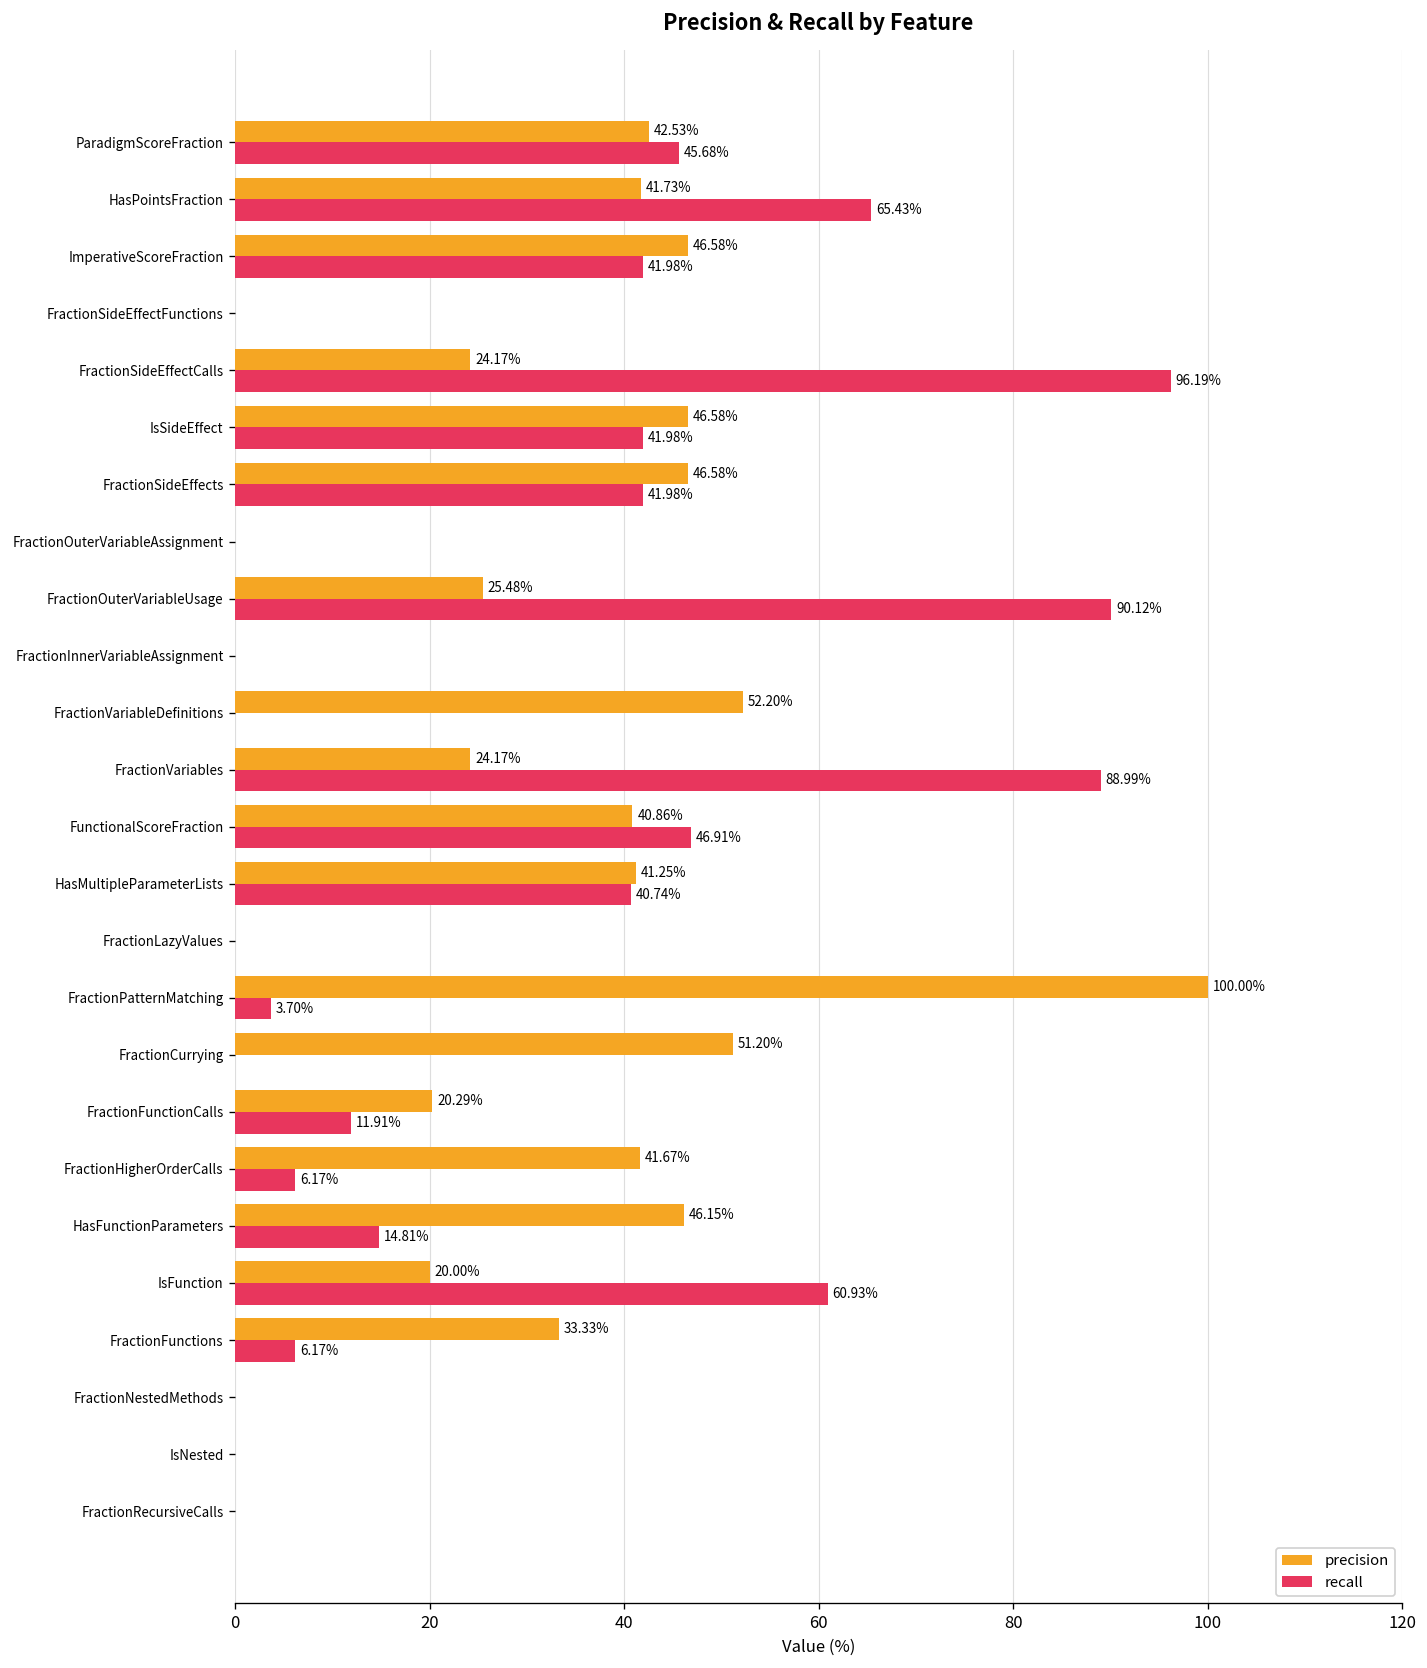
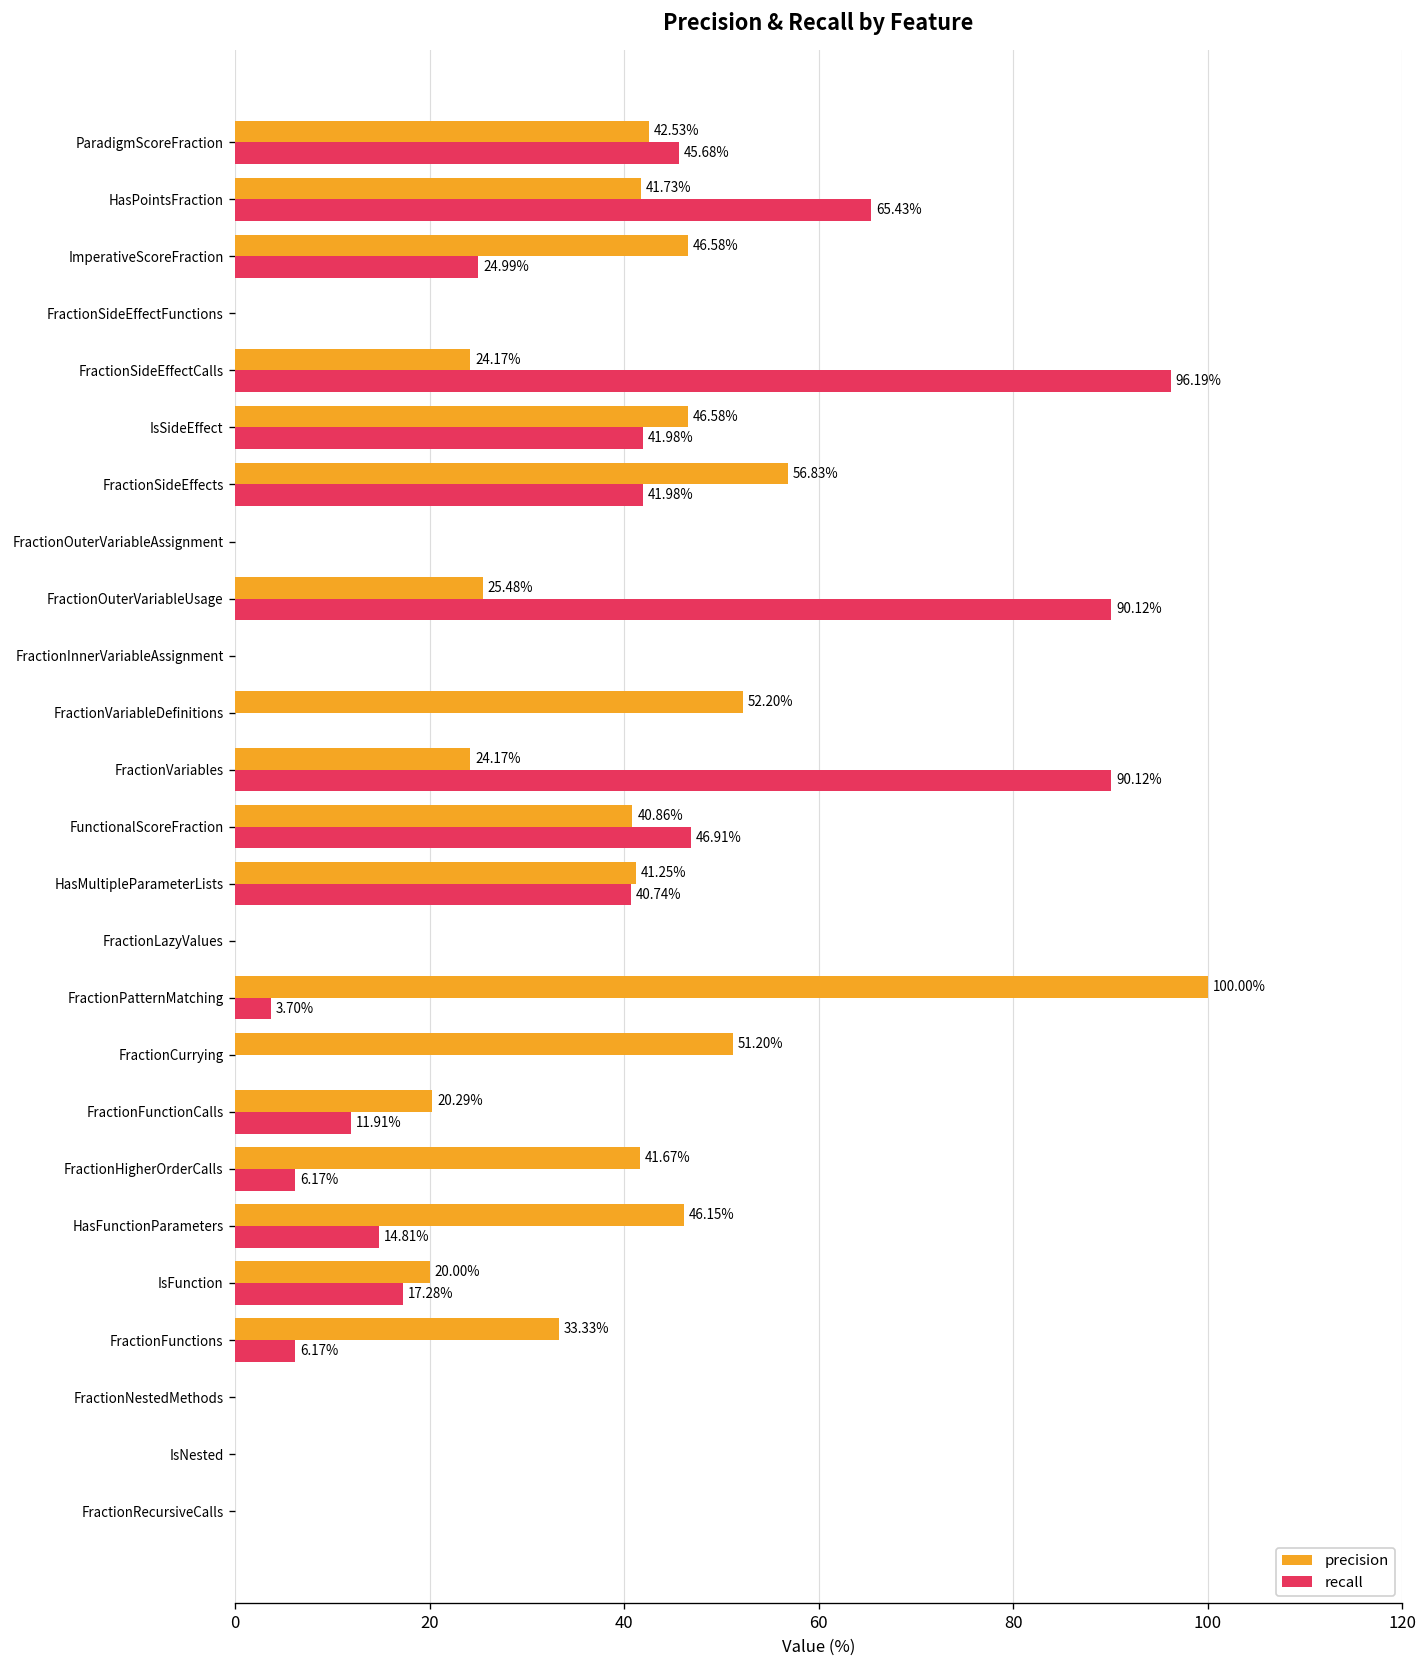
  {
    "precision": {
      "ParadigmScoreFraction": "42.53%",
      "HasPointsFraction": "41.73%",
      "ImperativeScoreFraction": "46.58%",
      "FractionSideEffectCalls": "24.17%",
      "IsSideEffect": "46.58%",
-     "FractionSideEffects": "46.58%",
+     "FractionSideEffects": "56.83%",
      "FractionOuterVariableUsage": "25.48%",
      "FractionVariableDefinitions": "52.20%",
      "FractionVariables": "24.17%",
      "FunctionalScoreFraction": "40.86%",
      "HasMultipleParameterLists": "41.25%",
      "FractionPatternMatching": "100.00%",
      "FractionCurrying": "51.20%",
      "FractionFunctionCalls": "20.29%",
      "FractionHigherOrderCalls": "41.67%",
      "HasFunctionParameters": "46.15%",
      "IsFunction": "20.00%",
      "FractionFunctions": "33.33%"
    },
    "recall": {
      "ParadigmScoreFraction": "45.68%",
      "HasPointsFraction": "65.43%",
-     "ImperativeScoreFraction": "41.98%",
+     "ImperativeScoreFraction": "24.99%",
      "FractionSideEffectCalls": "96.19%",
      "IsSideEffect": "41.98%",
      "FractionSideEffects": "41.98%",
      "FractionOuterVariableUsage": "90.12%",
-     "FractionVariables": "88.99%",
+     "FractionVariables": "90.12%",
      "FunctionalScoreFraction": "46.91%",
      "HasMultipleParameterLists": "40.74%",
      "FractionPatternMatching": "3.70%",
      "FractionFunctionCalls": "11.91%",
      "FractionHigherOrderCalls": "6.17%",
      "HasFunctionParameters": "14.81%",
-     "IsFunction": "60.93%",
+     "IsFunction": "17.28%",
      "FractionFunctions": "6.17%"
    }
  }
